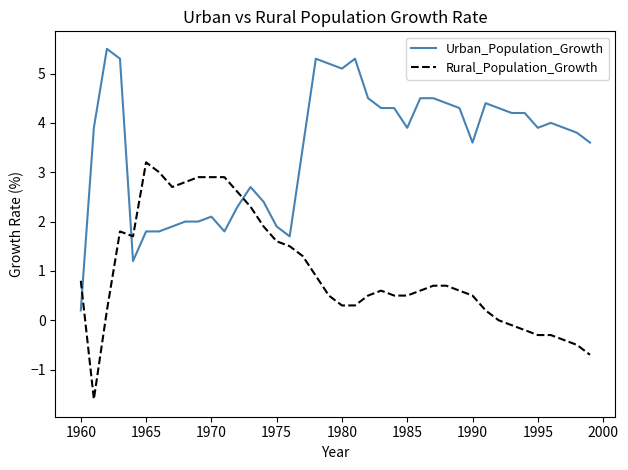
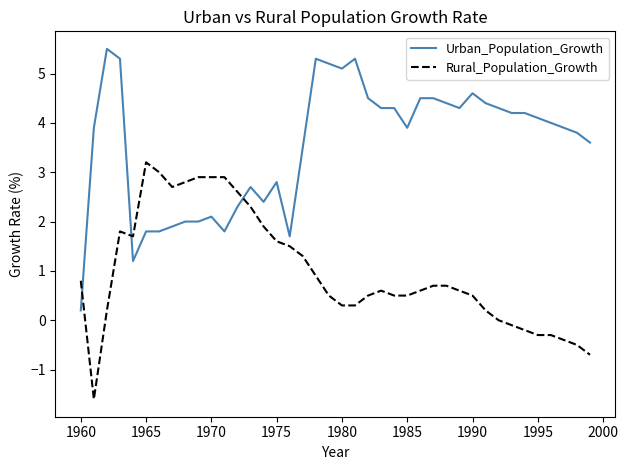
  {
    "Urban_Population_Growth": {
      "1960": 0.2,
      "1965": 1.8,
      "1970": 2.1,
-     "1975": 1.9,
+     "1975": 2.8,
      "1980": 5.1,
      "1985": 3.9,
-     "1990": 3.6,
-     "1995": 3.9
+     "1990": 4.6,
+     "1995": 4.1
    },
    "Rural_Population_Growth": {
      "1960": 0.8,
      "1965": 3.2,
      "1970": 2.9,
      "1975": 1.6,
      "1980": 0.3,
      "1985": 0.5,
      "1990": 0.5,
      "1995": -0.3
    }
  }
